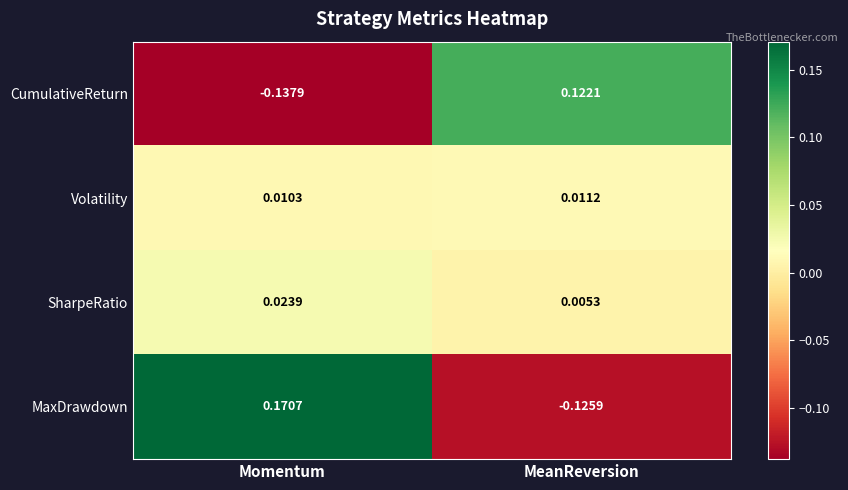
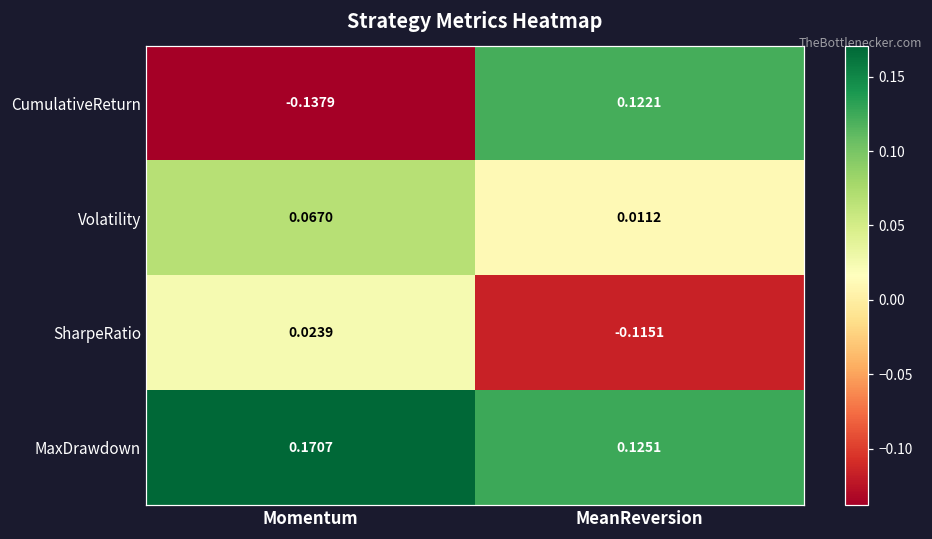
  {
    "CumulativeReturn": {
      "Momentum": -0.1379,
      "MeanReversion": 0.1221
    },
    "Volatility": {
-     "Momentum": 0.0103,
+     "Momentum": 0.0670,
      "MeanReversion": 0.0112
    },
    "SharpeRatio": {
      "Momentum": 0.0239,
-     "MeanReversion": 0.0053
+     "MeanReversion": -0.1151
    },
    "MaxDrawdown": {
      "Momentum": 0.1707,
-     "MeanReversion": -0.1259
+     "MeanReversion": 0.1251
    }
  }
